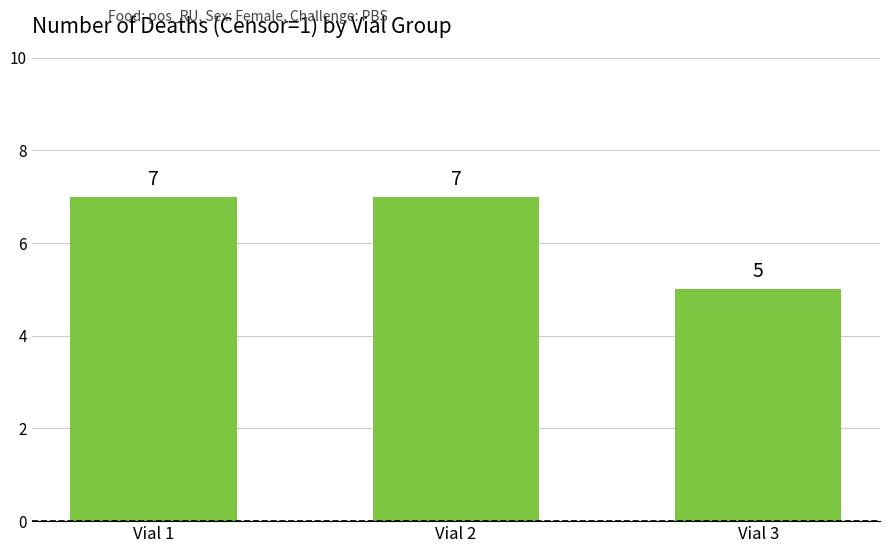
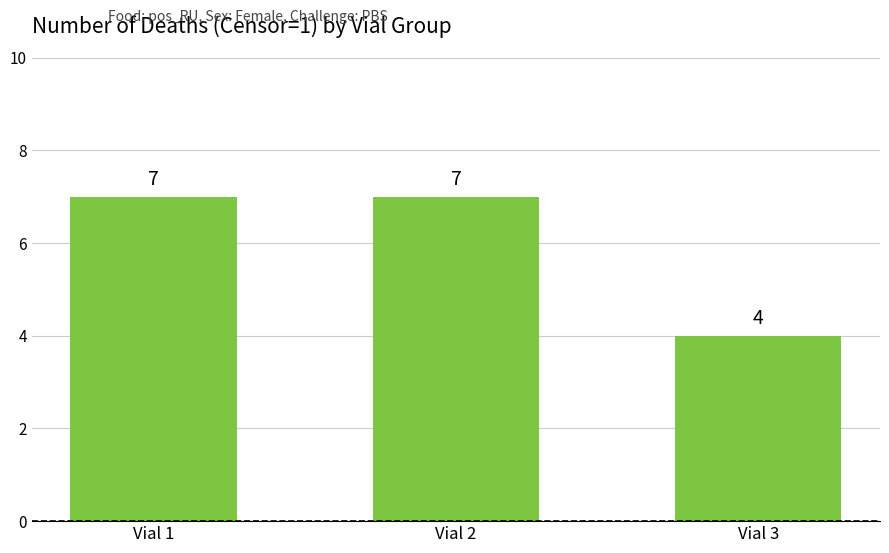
  {
    "Vial 1": 7,
    "Vial 2": 7,
-   "Vial 3": 5
+   "Vial 3": 4
  }
